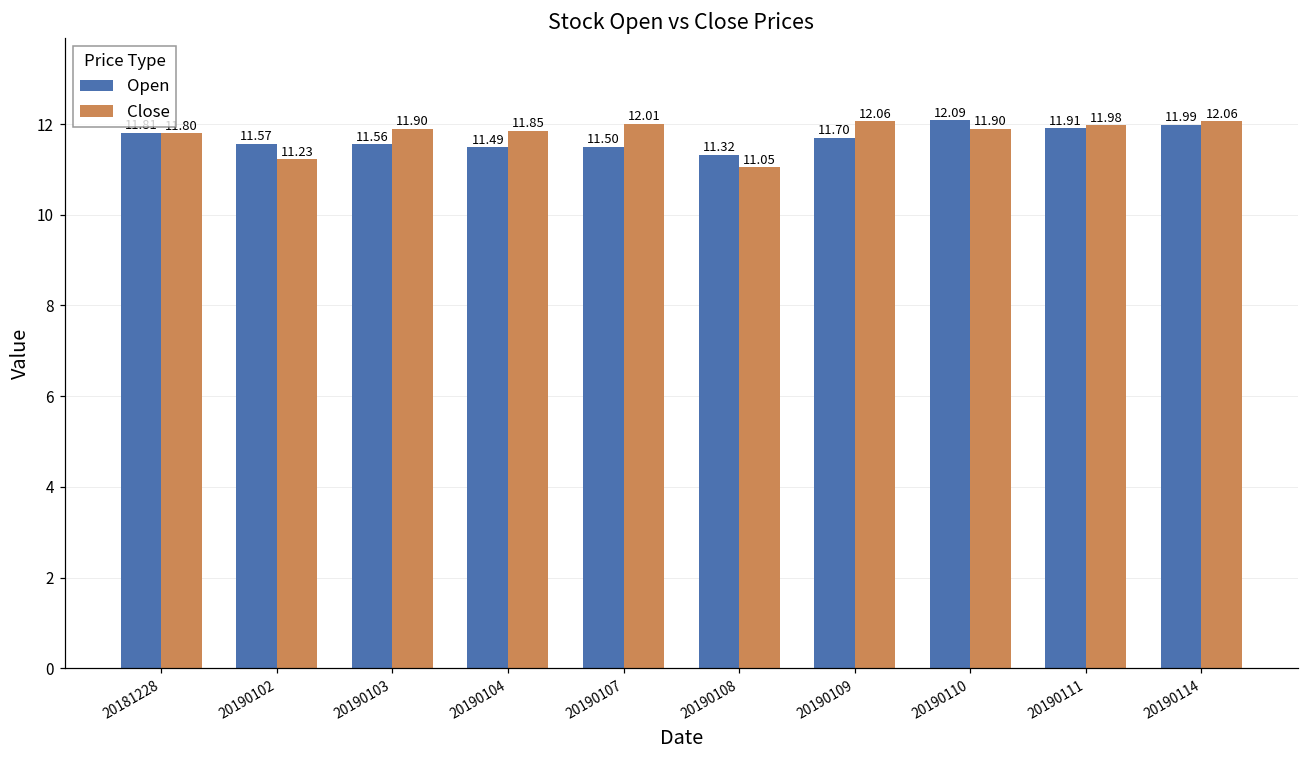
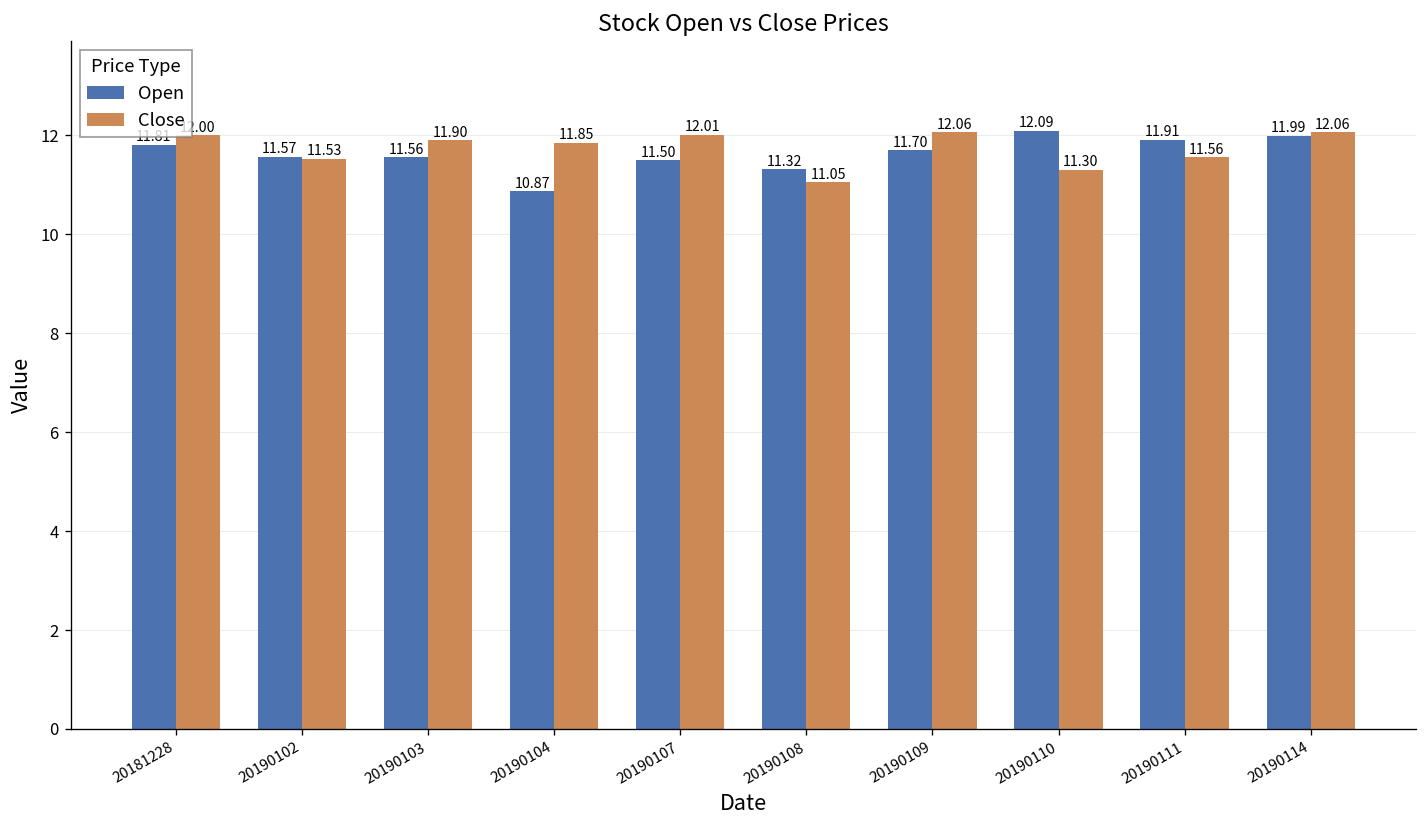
  {
    "Open": {
      "20190102": 11.57,
      "20190103": 11.56,
-     "20190104": 11.49,
+     "20190104": 10.87,
      "20190107": 11.50,
      "20190108": 11.32,
      "20190109": 11.70,
      "20190110": 12.09,
      "20190111": 11.91,
      "20190114": 11.99
    },
    "Close": {
-     "20181228": 11.8,
-     "20190102": 11.23,
+     "20181228": 12.0,
+     "20190102": 11.53,
      "20190103": 11.90,
      "20190104": 11.85,
      "20190107": 12.01,
      "20190108": 11.05,
      "20190109": 12.06,
-     "20190110": 11.90,
-     "20190111": 11.98,
+     "20190110": 11.30,
+     "20190111": 11.56,
      "20190114": 12.06
    }
  }
